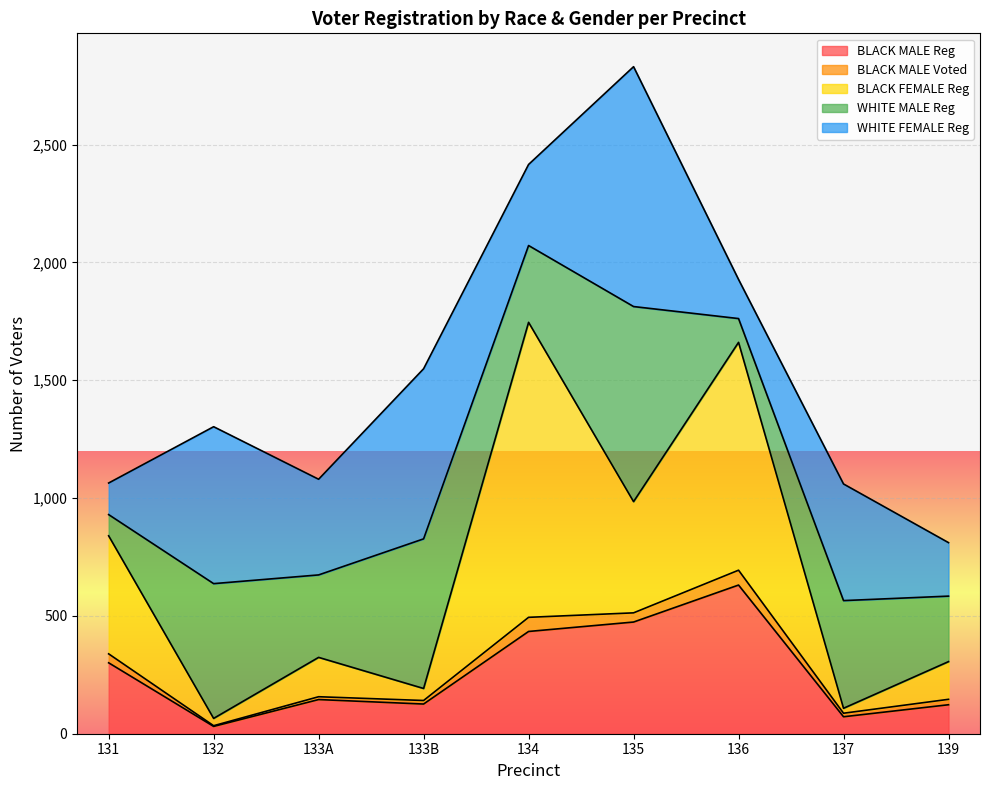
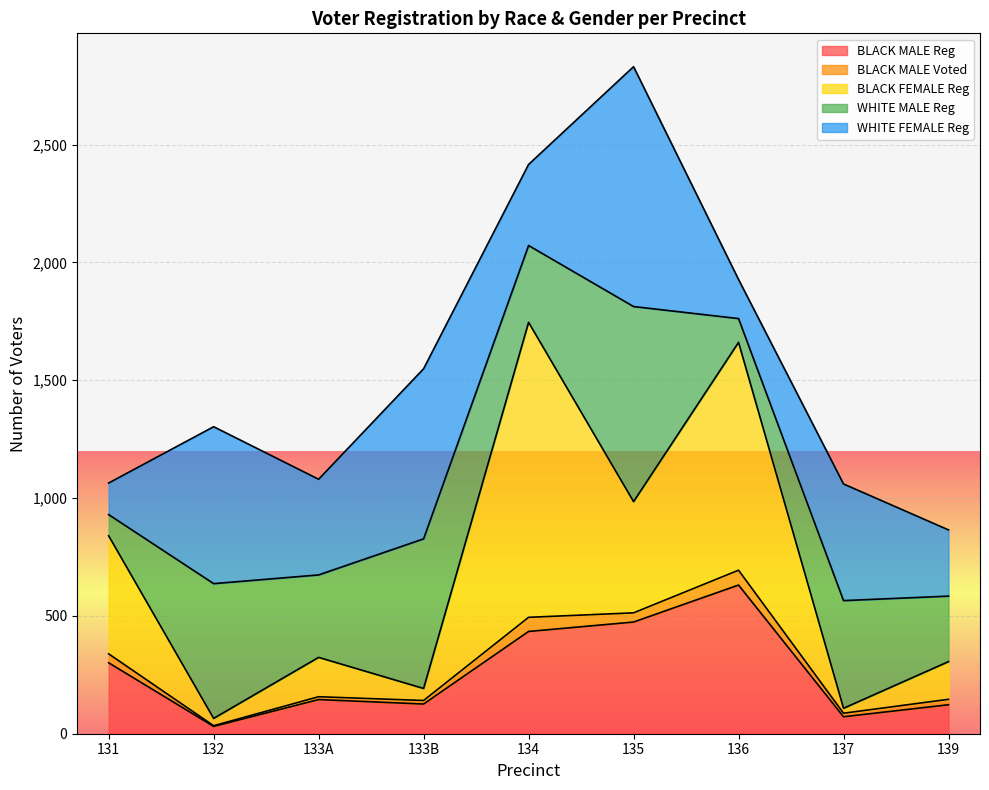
  {
    "BLACK MALE Reg": {
      "131": "300",
      "133A": "150",
      "133B": "130",
      "134": "430",
      "135": "470",
      "136": "630",
      "137": "70",
      "139": "120"
    },
    "BLACK MALE Voted": {
      "131": "40",
      "133A": "10",
      "133B": "20",
      "134": "60",
      "135": "40",
      "136": "60",
      "137": "20",
      "139": "20"
    },
    "BLACK FEMALE Reg": {
      "131": "500",
      "132": "30",
      "133A": "170",
      "133B": "50",
      "134": "1,250",
      "135": "470",
      "136": "970",
      "137": "20",
      "139": "160"
    },
    "WHITE MALE Reg": {
      "131": "90",
      "132": "570",
      "133A": "350",
      "133B": "640",
      "134": "330",
      "135": "830",
      "136": "100",
      "137": "460",
      "139": "280"
    },
    "WHITE FEMALE Reg": {
      "131": "130",
      "132": "670",
      "133A": "410",
      "133B": "720",
      "134": "340",
      "135": "1,020",
      "136": "170",
      "137": "500",
-     "139": "230"
+     "139": "280"
    }
  }
